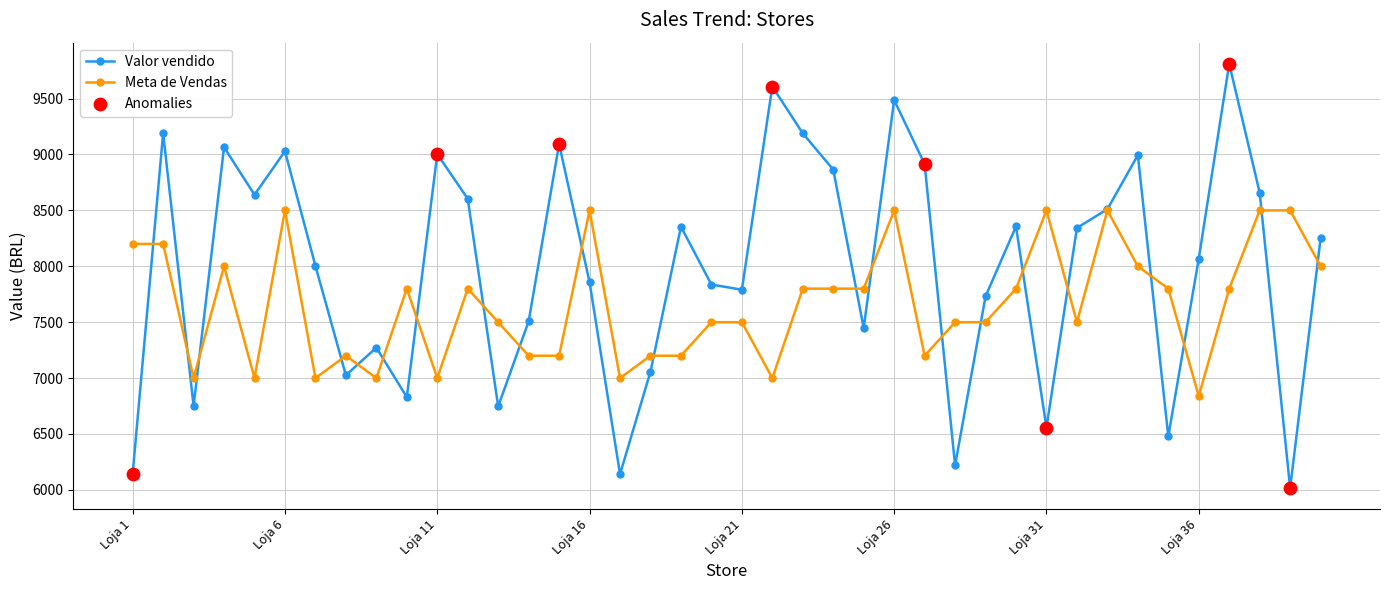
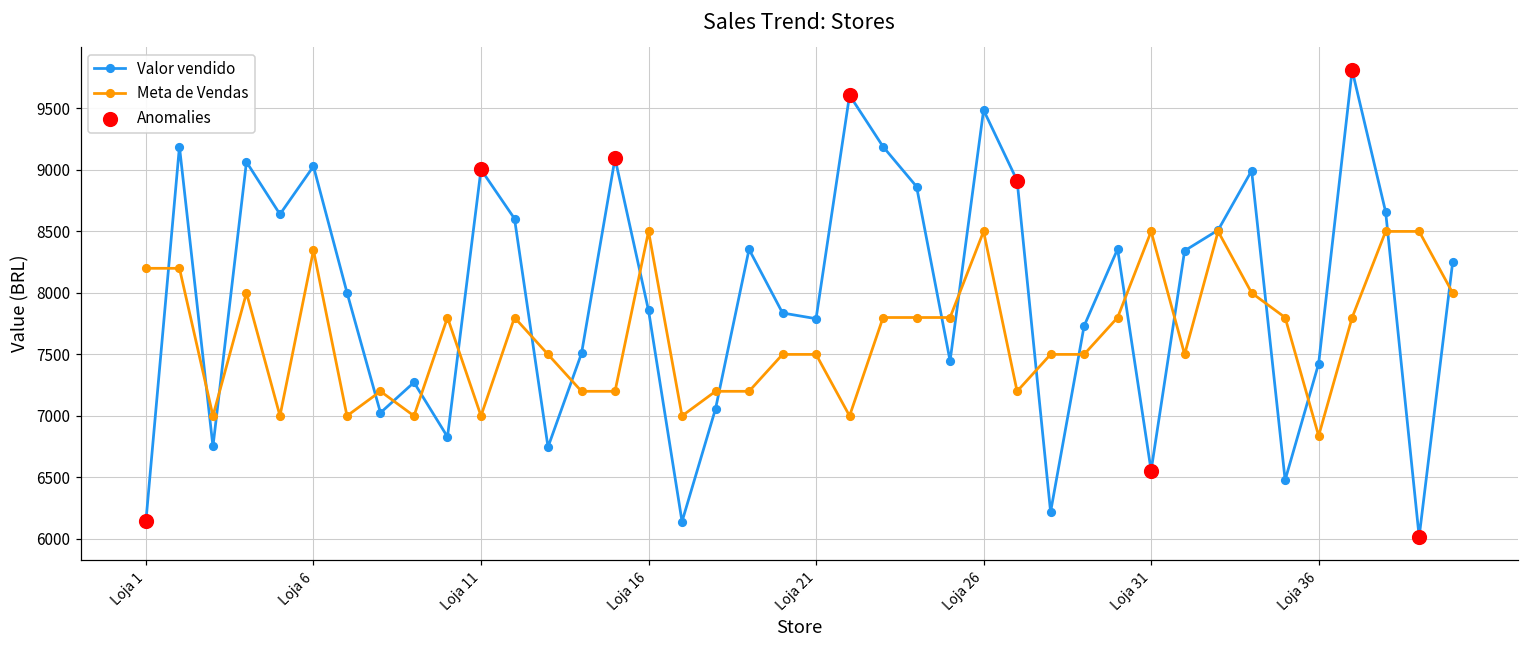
  {
    "Valor vendido": {
      "Loja 6": 9030,
      "Loja 16": 7860,
      "Loja 21": 7790,
      "Loja 26": 9490,
-     "Loja 36": 8070
+     "Loja 36": 7430
    },
    "Meta de Vendas": {
      "Loja 1": 8200,
-     "Loja 6": 8500,
+     "Loja 6": 8350,
      "Loja 11": 7000,
      "Loja 16": 8500,
      "Loja 21": 7500,
      "Loja 26": 8500,
      "Loja 31": 8500,
      "Loja 36": 6840
    }
  }
